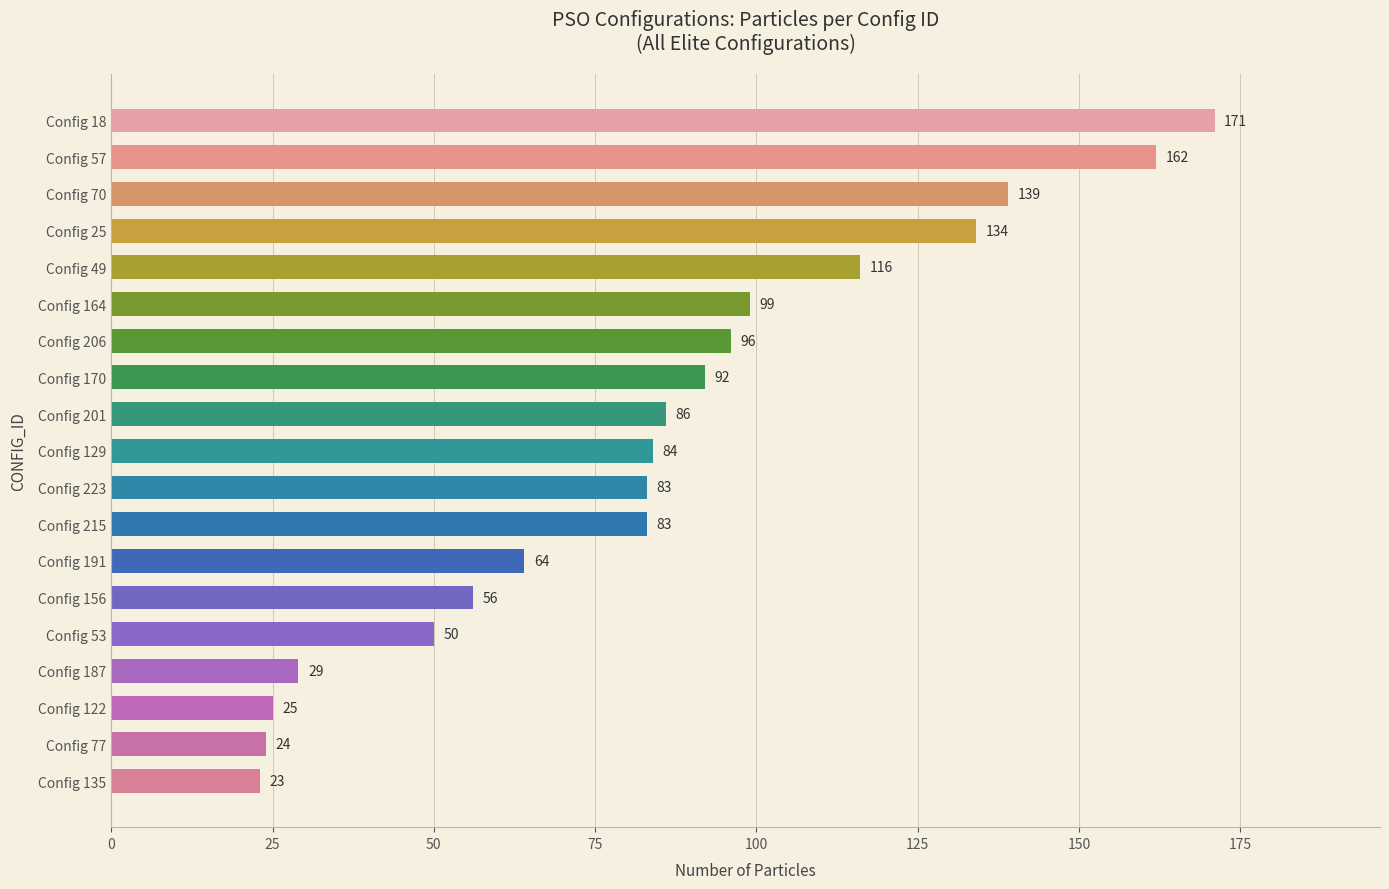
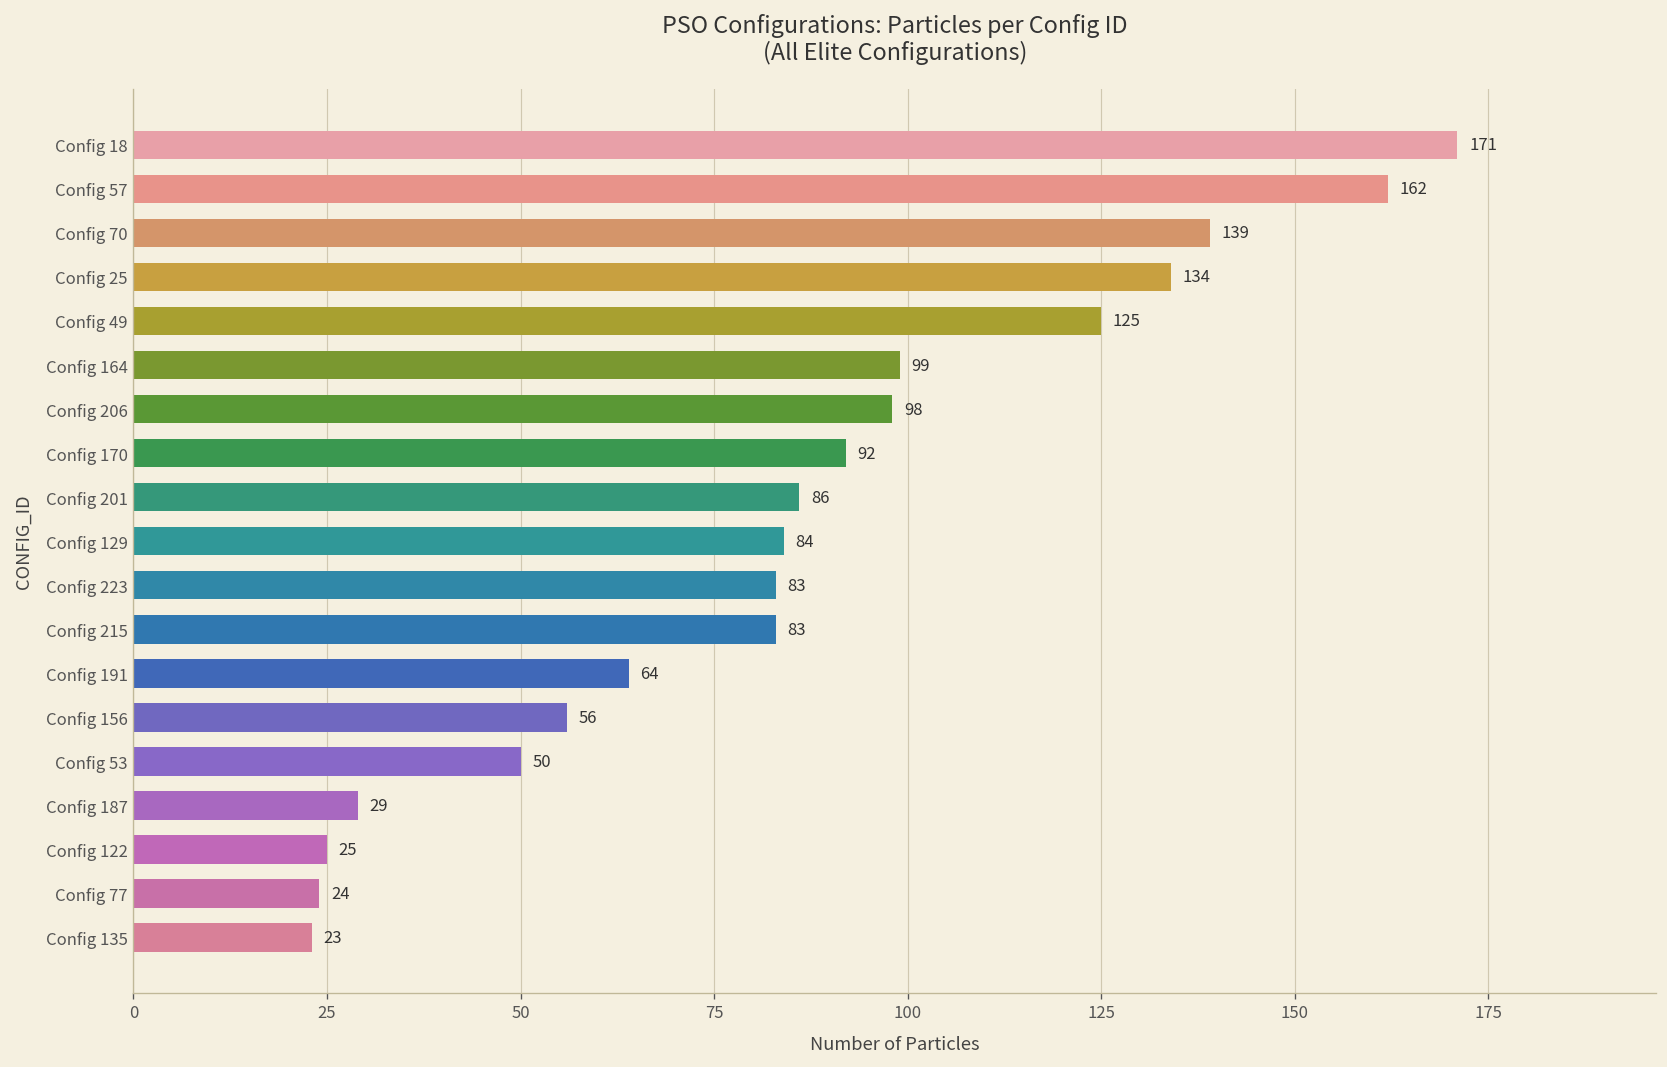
  {
    "Config 18": 171,
    "Config 57": 162,
    "Config 70": 139,
    "Config 25": 134,
-   "Config 49": 116,
+   "Config 49": 125,
    "Config 164": 99,
-   "Config 206": 96,
+   "Config 206": 98,
    "Config 170": 92,
    "Config 201": 86,
    "Config 129": 84,
    "Config 223": 83,
    "Config 215": 83,
    "Config 191": 64,
    "Config 156": 56,
    "Config 53": 50,
    "Config 187": 29,
    "Config 122": 25,
    "Config 77": 24,
    "Config 135": 23
  }
